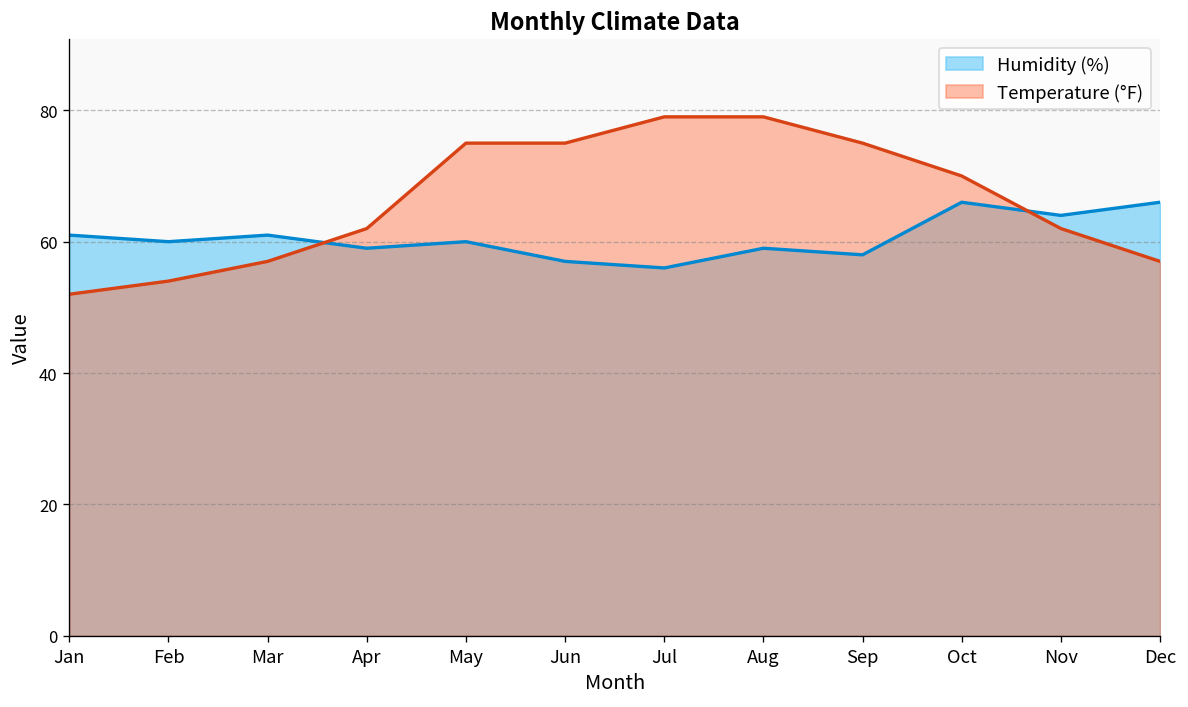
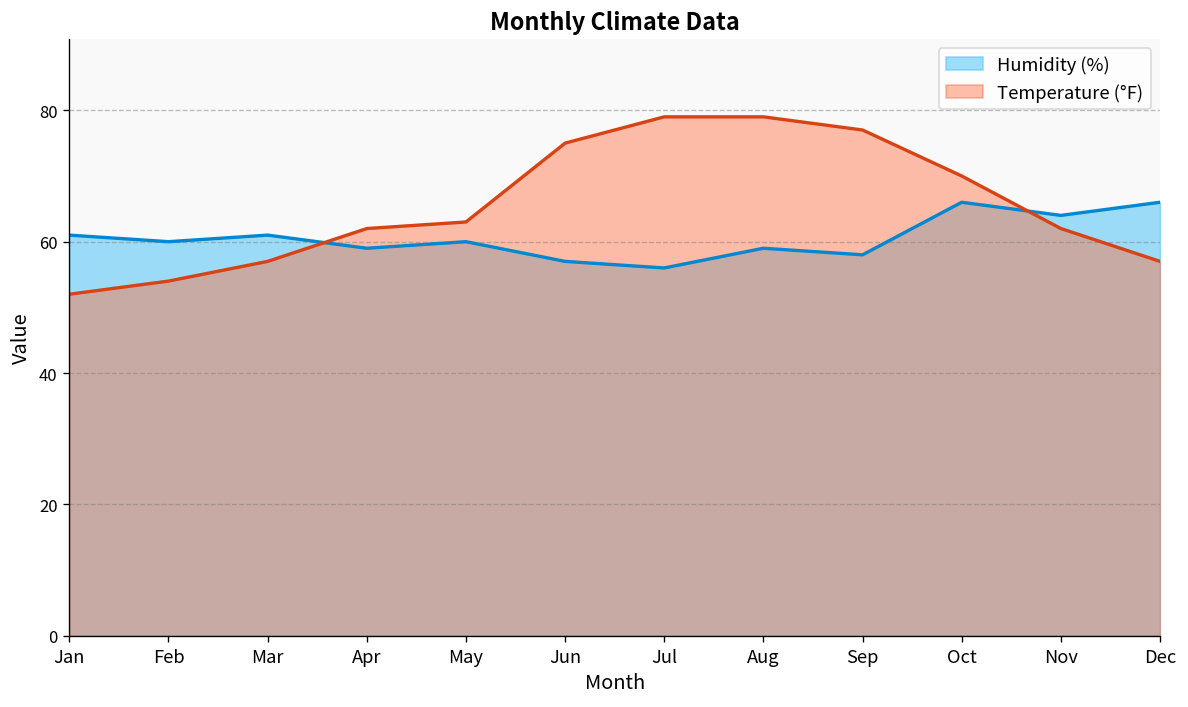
  {
    "Humidity (%)": {
      "Jan": 61,
      "Feb": 60,
      "Mar": 61,
      "Apr": 59,
      "May": 60,
      "Jun": 57,
      "Jul": 56,
      "Aug": 59,
      "Sep": 58,
      "Oct": 66,
      "Nov": 64,
      "Dec": 66
    },
    "Temperature (°F)": {
      "Jan": 52,
      "Feb": 54,
      "Mar": 57,
      "Apr": 62,
-     "May": 75,
+     "May": 63,
      "Jun": 75,
      "Jul": 79,
      "Aug": 79,
-     "Sep": 75,
+     "Sep": 77,
      "Oct": 70,
      "Nov": 62,
      "Dec": 57
    }
  }
